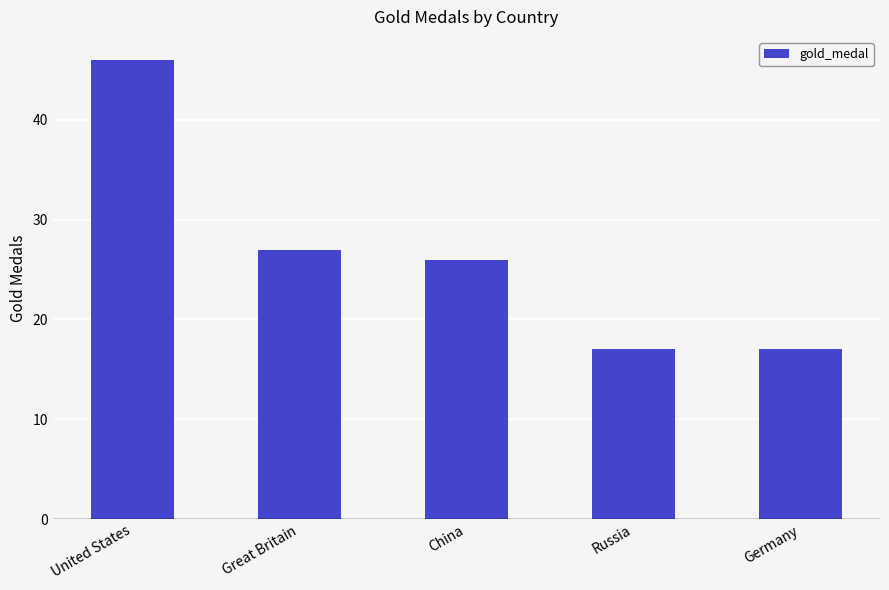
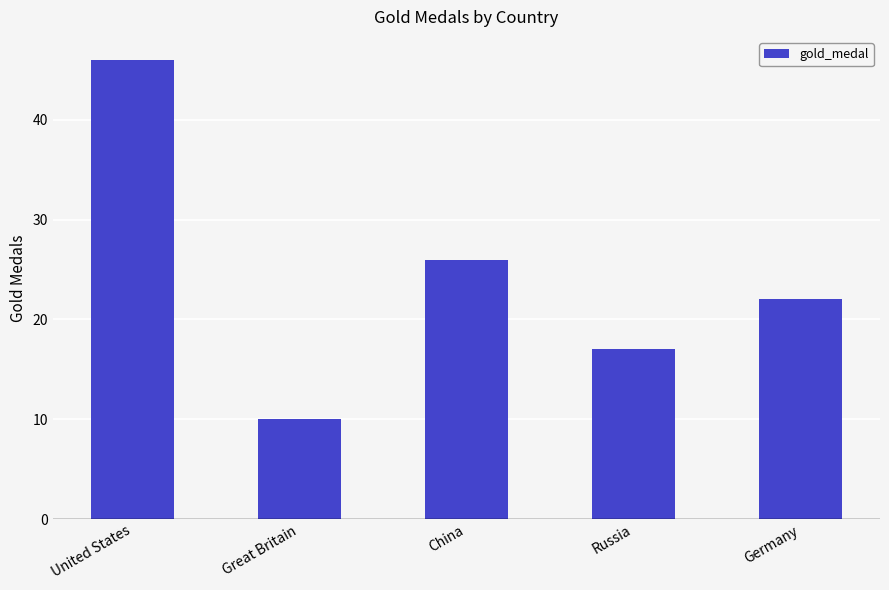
  {
    "United States": 46,
-   "Great Britain": 27,
+   "Great Britain": 10,
    "China": 26,
    "Russia": 17,
-   "Germany": 17
+   "Germany": 22
  }
